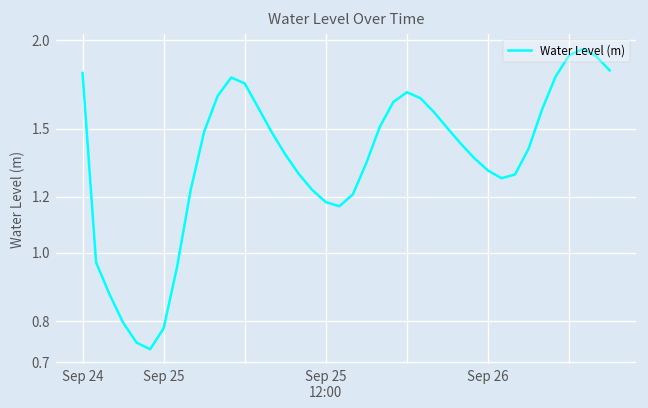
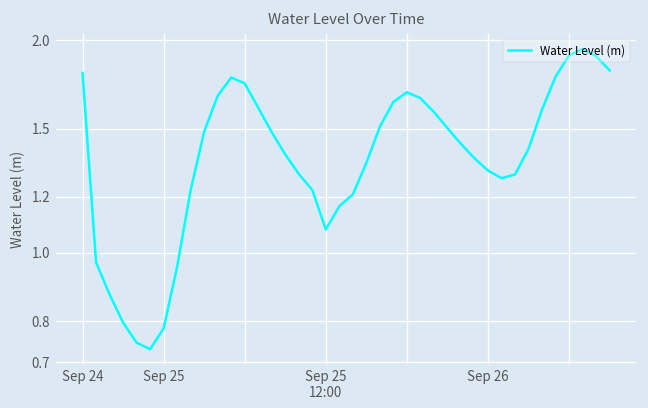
  {
    "Sep 24": 1.80,
    "Sep 25": 0.78,
-   "Sep 25 12:00": 1.18,
+   "Sep 25 12:00": 1.08,
    "Sep 26": 1.31
  }
